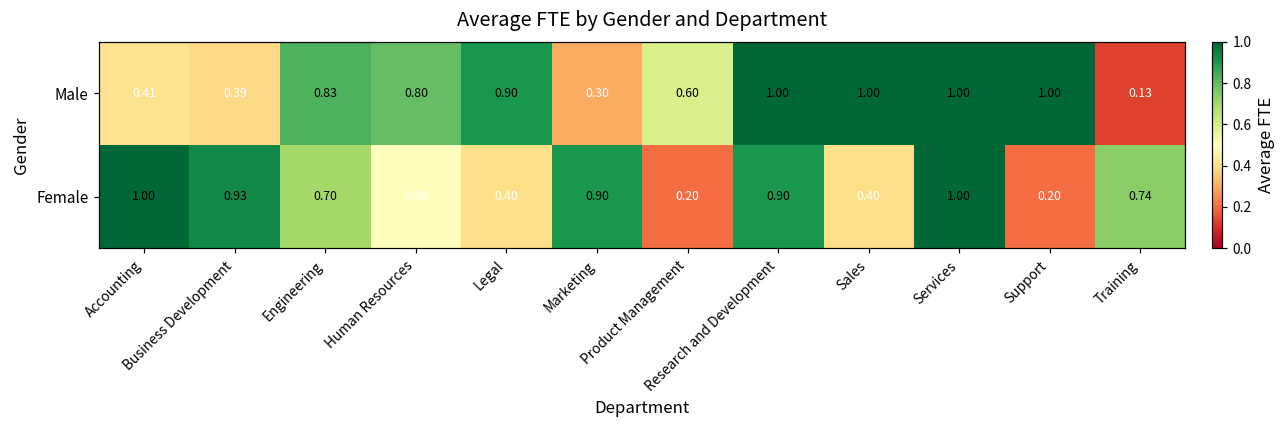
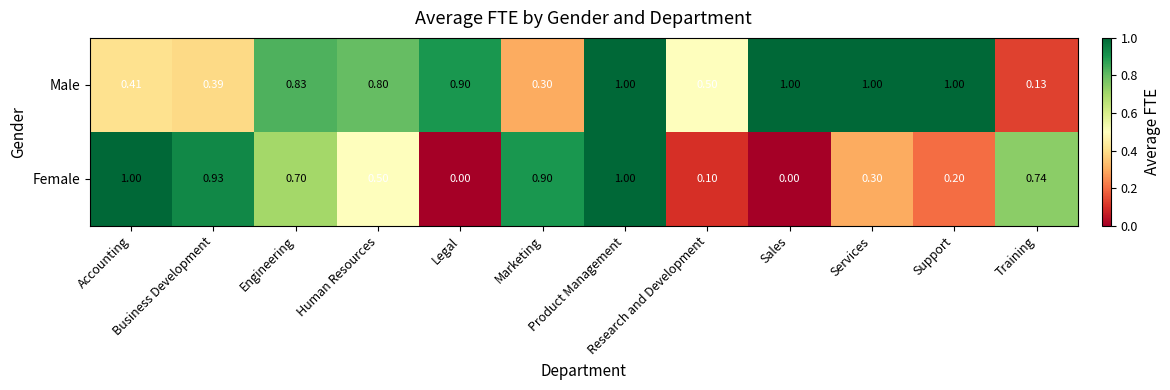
  {
    "Male": {
      "Accounting": 0.41,
      "Business Development": 0.39,
      "Engineering": 0.83,
      "Human Resources": 0.80,
      "Legal": 0.90,
      "Marketing": 0.30,
-     "Product Management": 0.60,
-     "Research and Development": 1.00,
+     "Product Management": 1.00,
+     "Research and Development": 0.50,
      "Sales": 1.00,
      "Services": 1.00,
      "Support": 1.00,
      "Training": 0.13
    },
    "Female": {
      "Accounting": 1.00,
      "Business Development": 0.93,
      "Engineering": 0.70,
      "Human Resources": 0.50,
-     "Legal": 0.40,
+     "Legal": 0.00,
      "Marketing": 0.90,
-     "Product Management": 0.20,
-     "Research and Development": 0.90,
-     "Sales": 0.40,
-     "Services": 1.00,
+     "Product Management": 1.00,
+     "Research and Development": 0.10,
+     "Sales": 0.00,
+     "Services": 0.30,
      "Support": 0.20,
      "Training": 0.74
    }
  }
